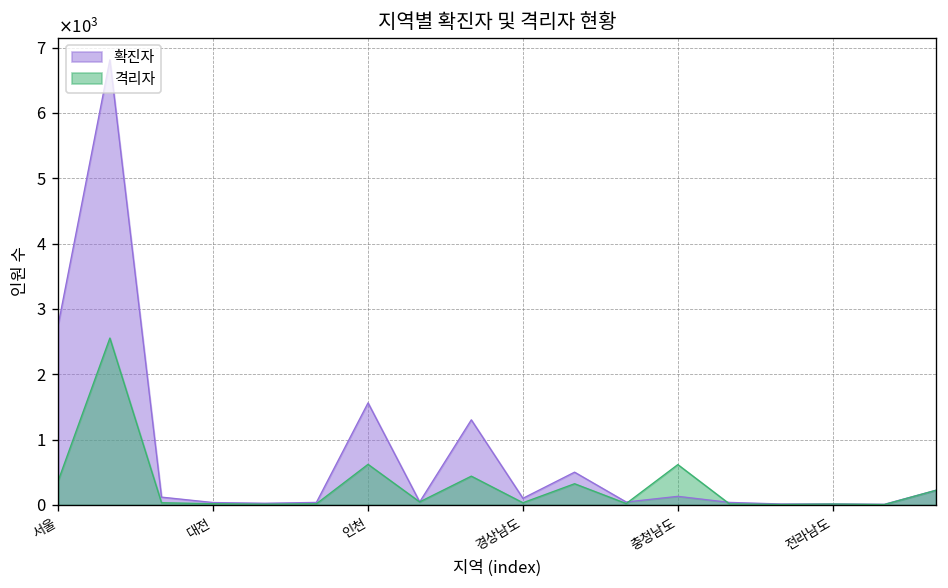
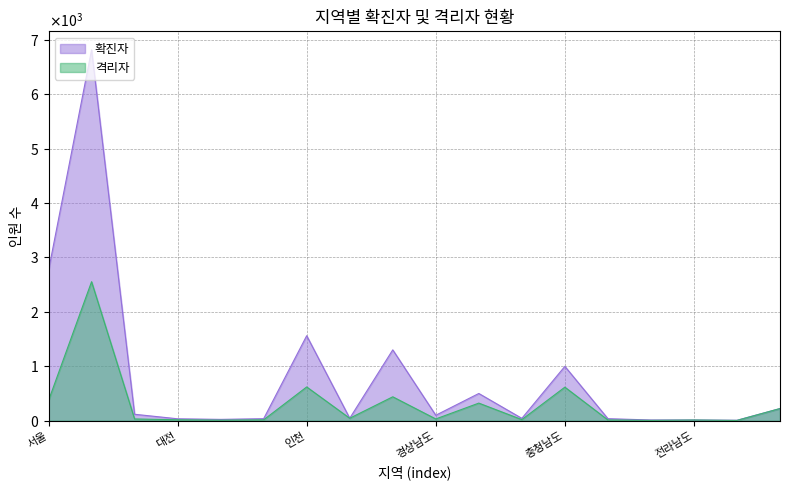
  {
    "확진자": {
      "서울": 2800,
      "인천": 1600,
      "경상남도": 100,
-     "충청남도": 100
+     "충청남도": 1000
    },
    "격리자": {
      "서울": 400,
      "인천": 600,
      "경상남도": 0,
      "충청남도": 600
    }
  }
